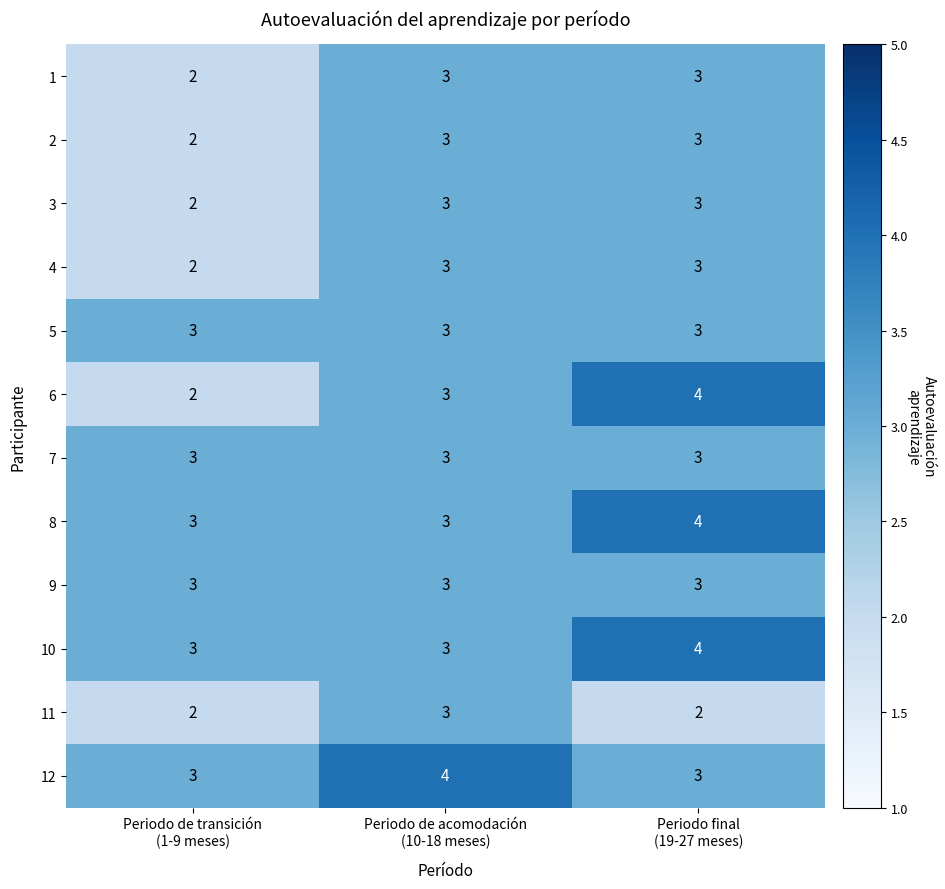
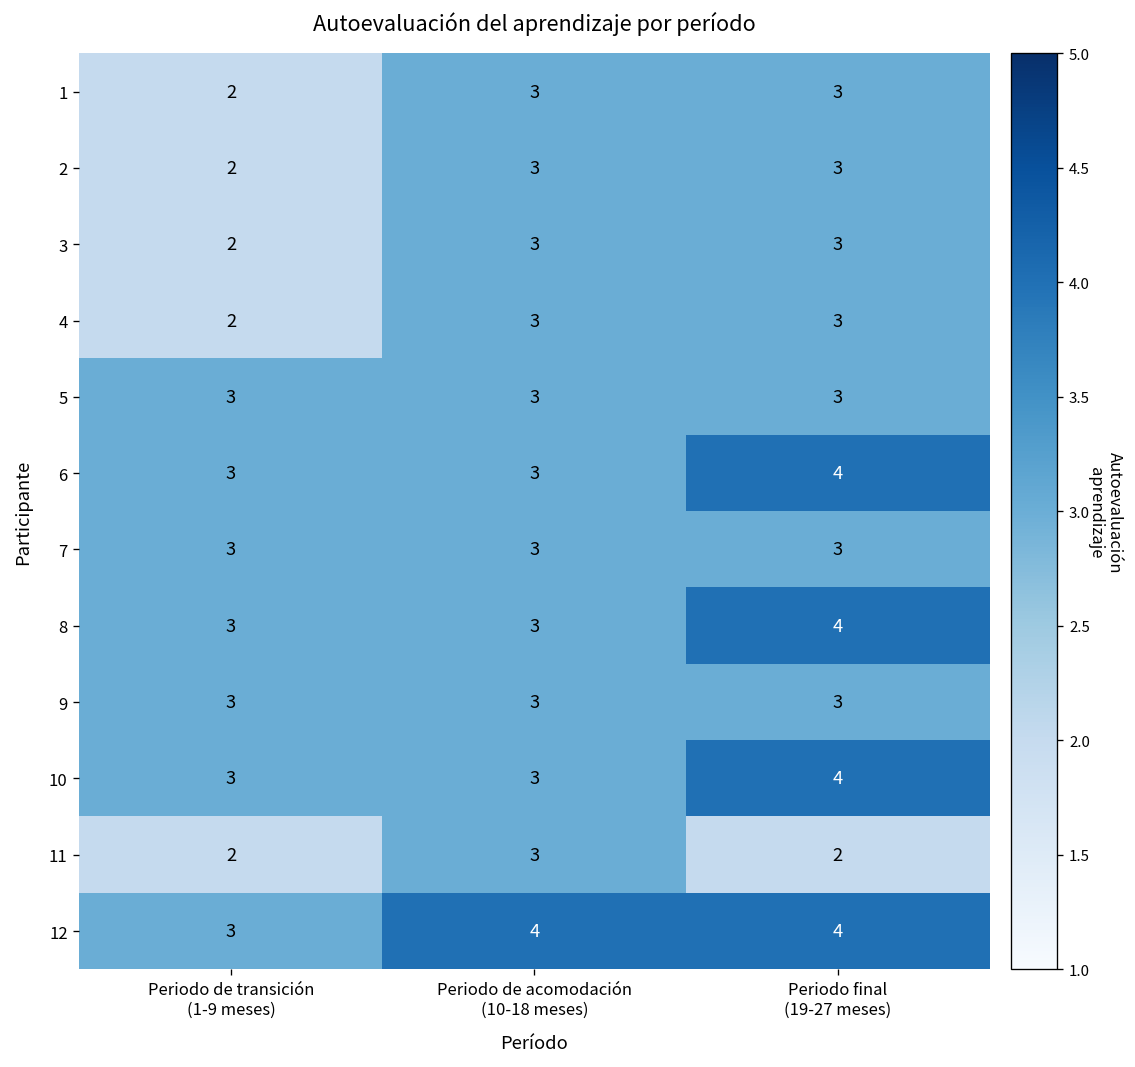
  {
    "1": {
      "Periodo de transición (1-9 meses)": 2,
      "Periodo de acomodación (10-18 meses)": 3,
      "Periodo final (19-27 meses)": 3
    },
    "2": {
      "Periodo de transición (1-9 meses)": 2,
      "Periodo de acomodación (10-18 meses)": 3,
      "Periodo final (19-27 meses)": 3
    },
    "3": {
      "Periodo de transición (1-9 meses)": 2,
      "Periodo de acomodación (10-18 meses)": 3,
      "Periodo final (19-27 meses)": 3
    },
    "4": {
      "Periodo de transición (1-9 meses)": 2,
      "Periodo de acomodación (10-18 meses)": 3,
      "Periodo final (19-27 meses)": 3
    },
    "5": {
      "Periodo de transición (1-9 meses)": 3,
      "Periodo de acomodación (10-18 meses)": 3,
      "Periodo final (19-27 meses)": 3
    },
    "6": {
-     "Periodo de transición (1-9 meses)": 2,
+     "Periodo de transición (1-9 meses)": 3,
      "Periodo de acomodación (10-18 meses)": 3,
      "Periodo final (19-27 meses)": 4
    },
    "7": {
      "Periodo de transición (1-9 meses)": 3,
      "Periodo de acomodación (10-18 meses)": 3,
      "Periodo final (19-27 meses)": 3
    },
    "8": {
      "Periodo de transición (1-9 meses)": 3,
      "Periodo de acomodación (10-18 meses)": 3,
      "Periodo final (19-27 meses)": 4
    },
    "9": {
      "Periodo de transición (1-9 meses)": 3,
      "Periodo de acomodación (10-18 meses)": 3,
      "Periodo final (19-27 meses)": 3
    },
    "10": {
      "Periodo de transición (1-9 meses)": 3,
      "Periodo de acomodación (10-18 meses)": 3,
      "Periodo final (19-27 meses)": 4
    },
    "11": {
      "Periodo de transición (1-9 meses)": 2,
      "Periodo de acomodación (10-18 meses)": 3,
      "Periodo final (19-27 meses)": 2
    },
    "12": {
      "Periodo de transición (1-9 meses)": 3,
      "Periodo de acomodación (10-18 meses)": 4,
-     "Periodo final (19-27 meses)": 3
+     "Periodo final (19-27 meses)": 4
    }
  }
